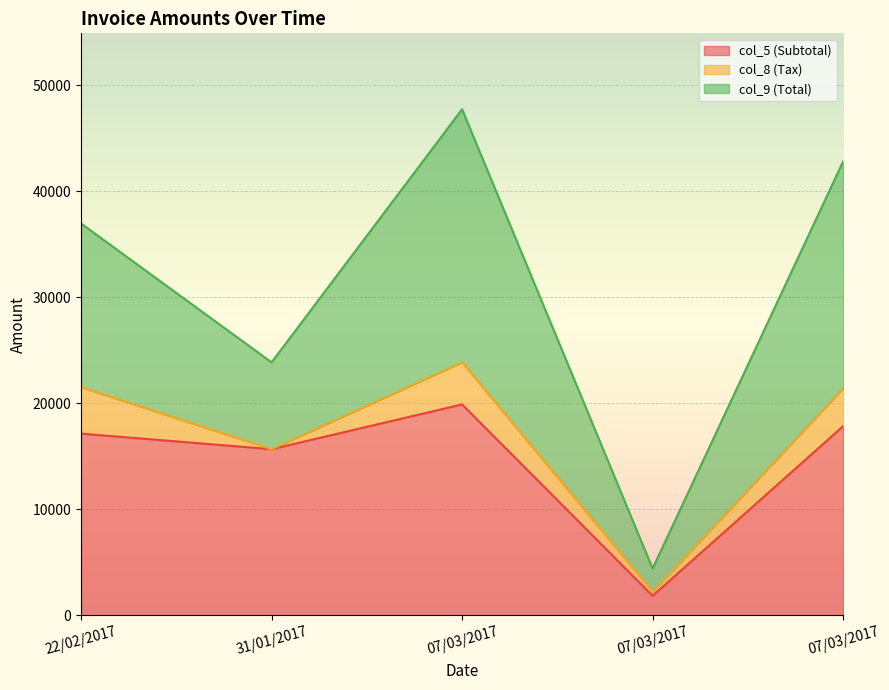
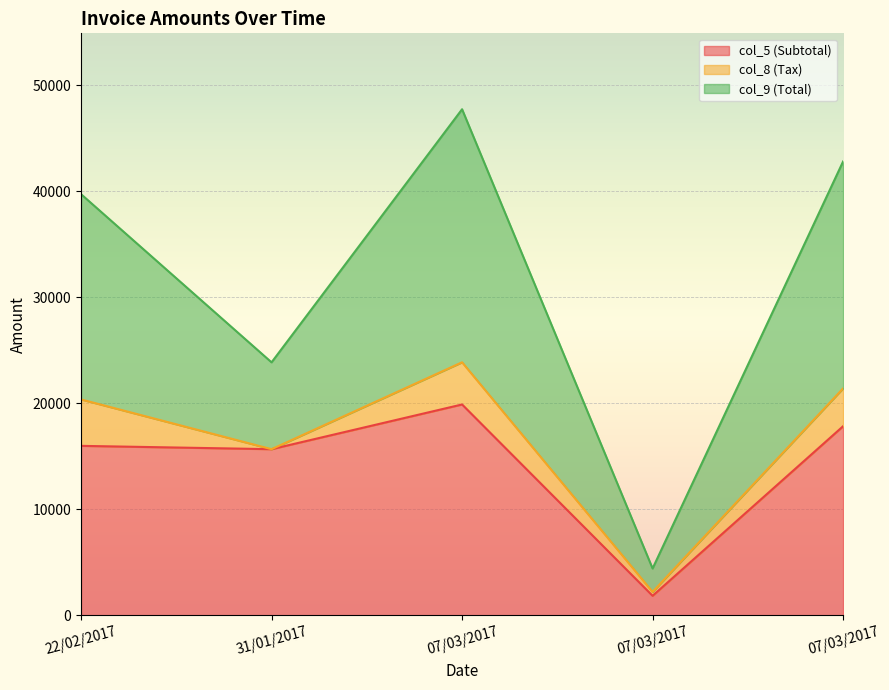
  {
    "col_5 (Subtotal)": {
-     "22/02/2017": 17100
+     "22/02/2017": 16000
    },
    "col_8 (Tax)": {
      "22/02/2017": 4400
    },
    "col_9 (Total)": {
-     "22/02/2017": 15400,
+     "22/02/2017": 19400,
      "31/01/2017": 8200
    }
  }
